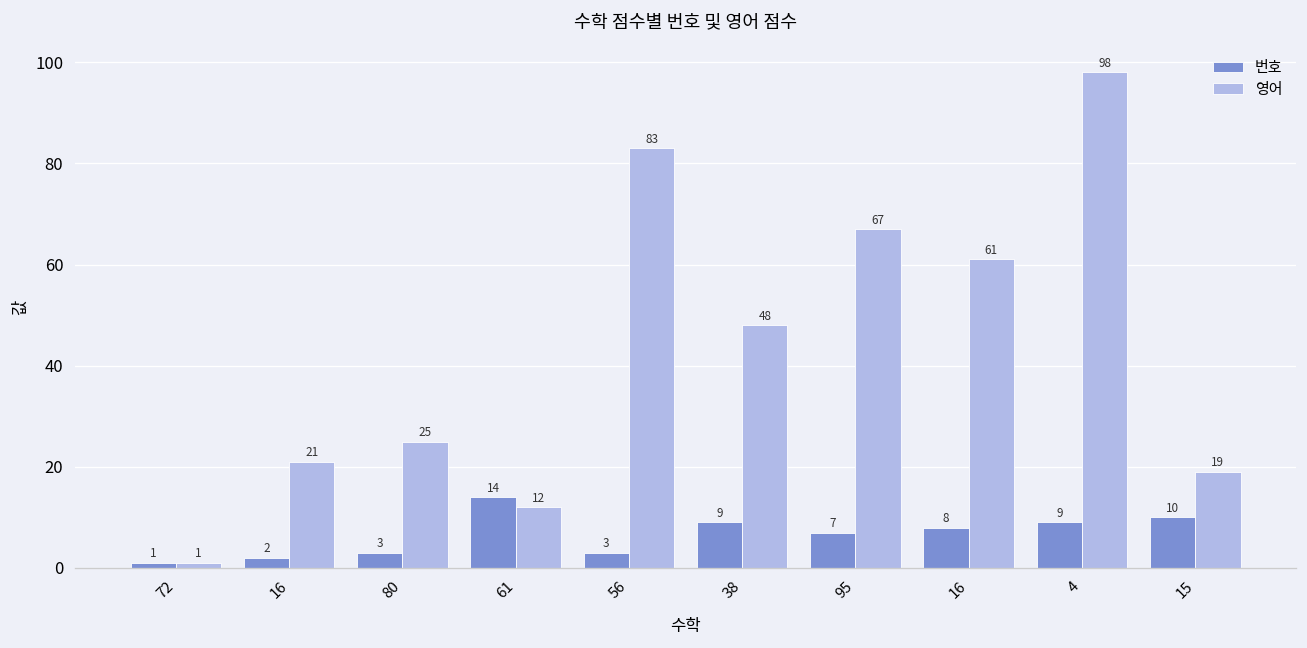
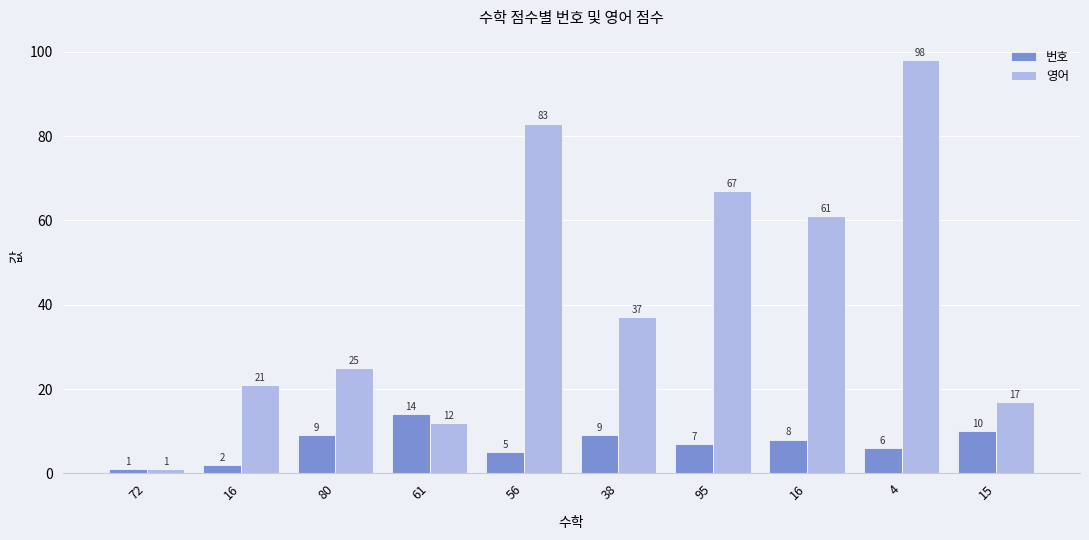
  {
    "번호": {
      "72": 1,
-     "80": 3,
+     "80": 9,
      "61": 14,
-     "56": 3,
+     "56": 5,
      "38": 9,
      "95": 7,
-     "4": 9,
+     "4": 6,
      "15": 10
    },
    "영어": {
      "72": 1,
      "80": 25,
      "61": 12,
      "56": 83,
-     "38": 48,
+     "38": 37,
      "95": 67,
      "4": 98,
-     "15": 19
+     "15": 17
    }
  }
